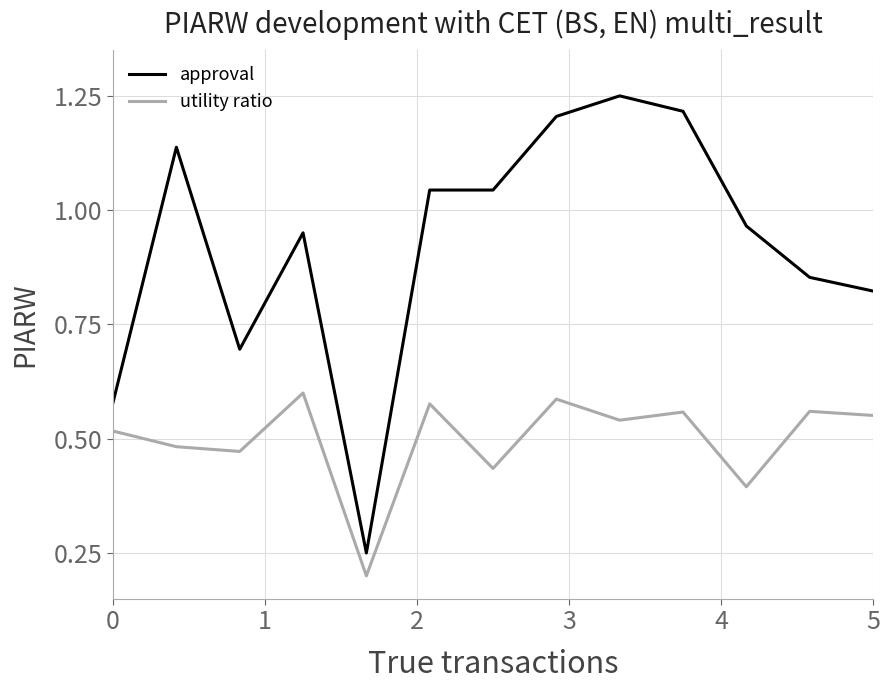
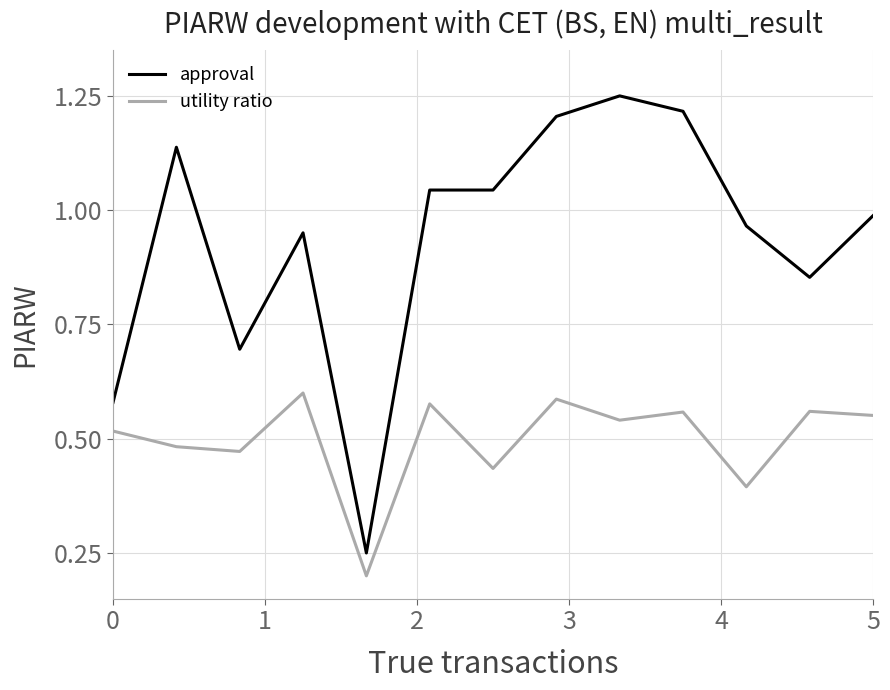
  {
    "approval": {
      "0": 0.58,
-     "5": 0.82
+     "5": 0.99
    },
    "utility ratio": {
      "0": 0.52,
      "5": 0.55
    }
  }
